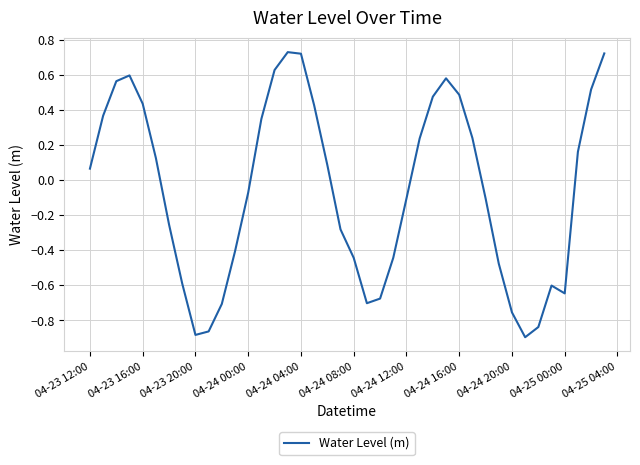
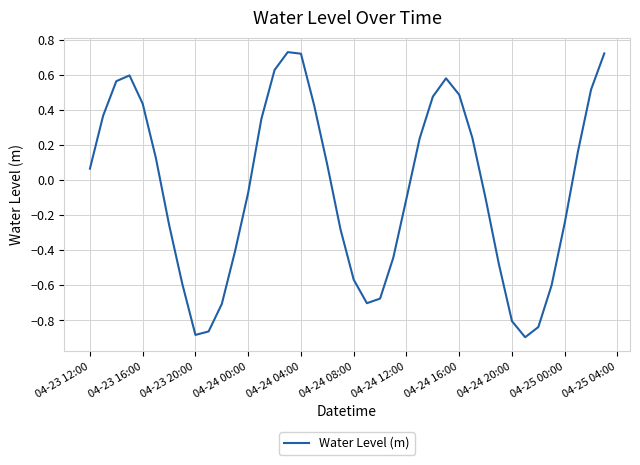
  {
    "04-23 12:00": 0.07,
    "04-23 16:00": 0.44,
    "04-23 20:00": -0.88,
    "04-24 00:00": -0.07,
    "04-24 04:00": 0.72,
-   "04-24 08:00": -0.44,
+   "04-24 08:00": -0.57,
    "04-24 12:00": -0.10,
    "04-24 16:00": 0.49,
-   "04-24 20:00": -0.75,
-   "04-25 00:00": -0.65
+   "04-24 20:00": -0.80,
+   "04-25 00:00": -0.24
  }
